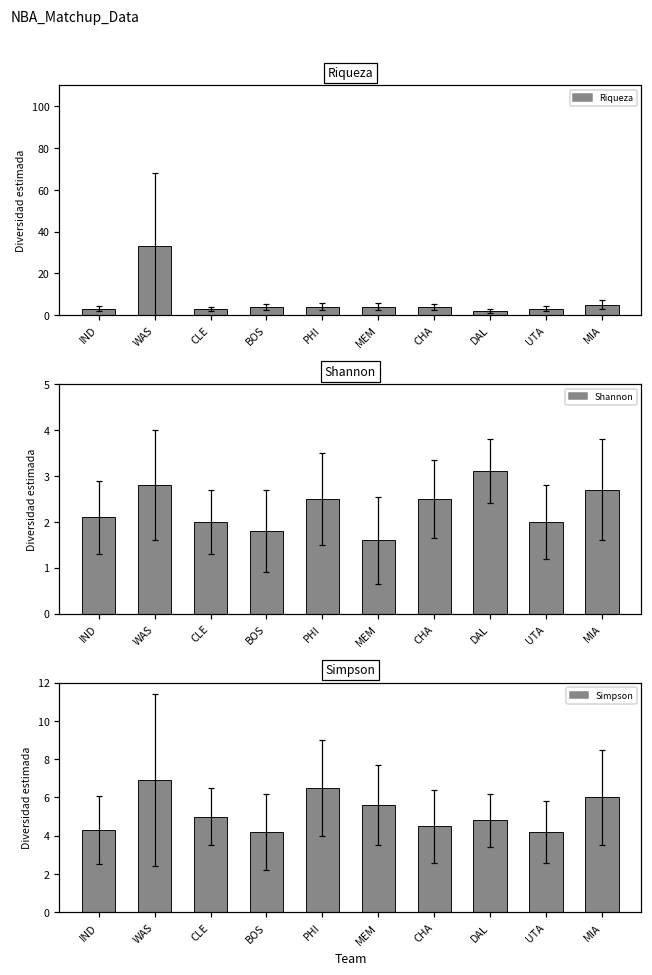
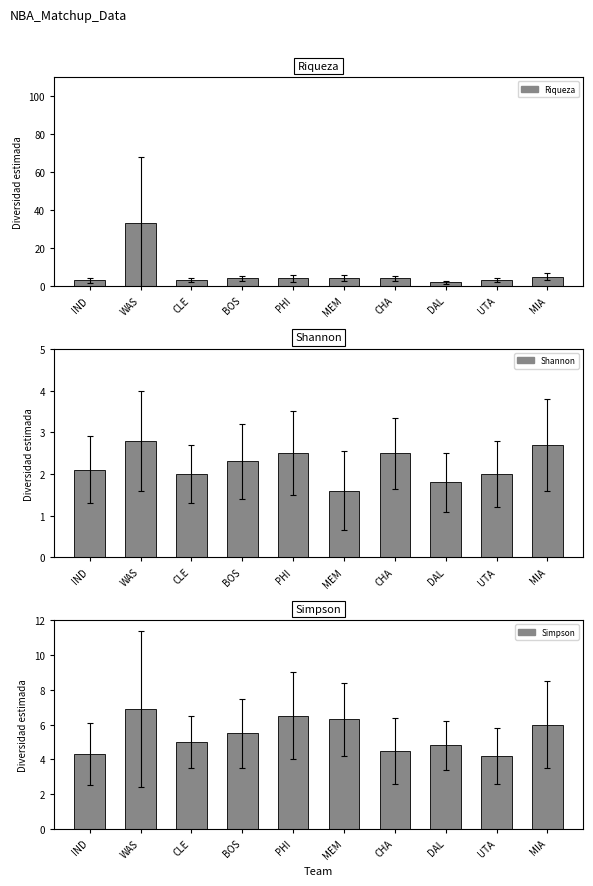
  {
    "Riqueza": {
      "Riqueza": {
        "IND": 3,
        "WAS": 33,
        "CLE": 3,
        "BOS": 4,
        "PHI": 4,
        "MEM": 4,
        "CHA": 4,
        "DAL": 2,
        "UTA": 3,
        "MIA": 5
      }
    },
    "Shannon": {
      "Shannon": {
        "IND": 2.1,
        "WAS": 2.8,
        "CLE": 2.0,
-       "BOS": 1.8,
+       "BOS": 2.3,
        "PHI": 2.5,
        "MEM": 1.6,
        "CHA": 2.5,
-       "DAL": 3.1,
+       "DAL": 1.8,
        "UTA": 2.0,
        "MIA": 2.7
      }
    },
    "Simpson": {
      "Simpson": {
        "IND": 4.3,
        "WAS": 6.9,
        "CLE": 5.0,
-       "BOS": 4.2,
+       "BOS": 5.5,
        "PHI": 6.5,
-       "MEM": 5.6,
+       "MEM": 6.3,
        "CHA": 4.5,
        "DAL": 4.8,
        "UTA": 4.2,
        "MIA": 6.0
      }
    }
  }
